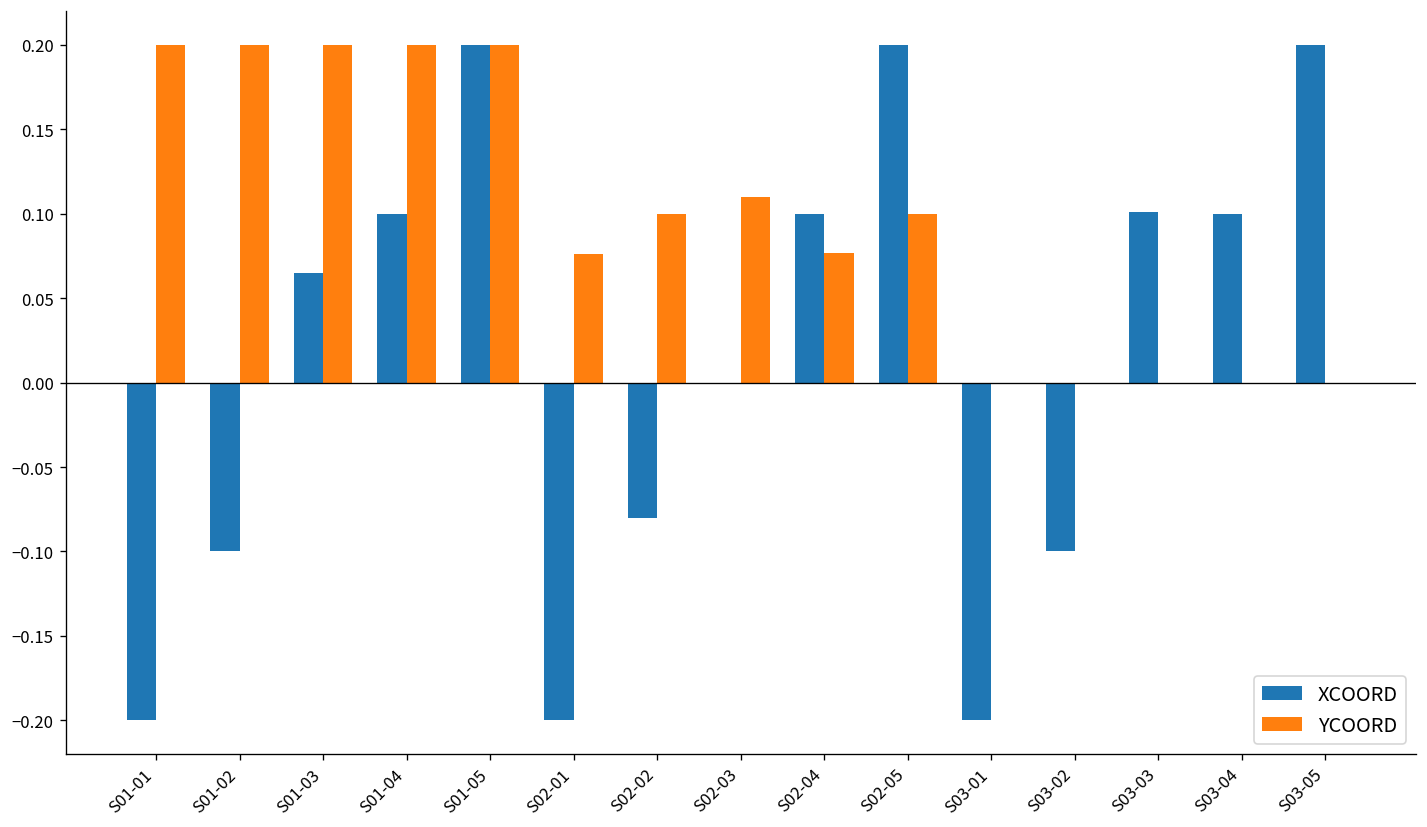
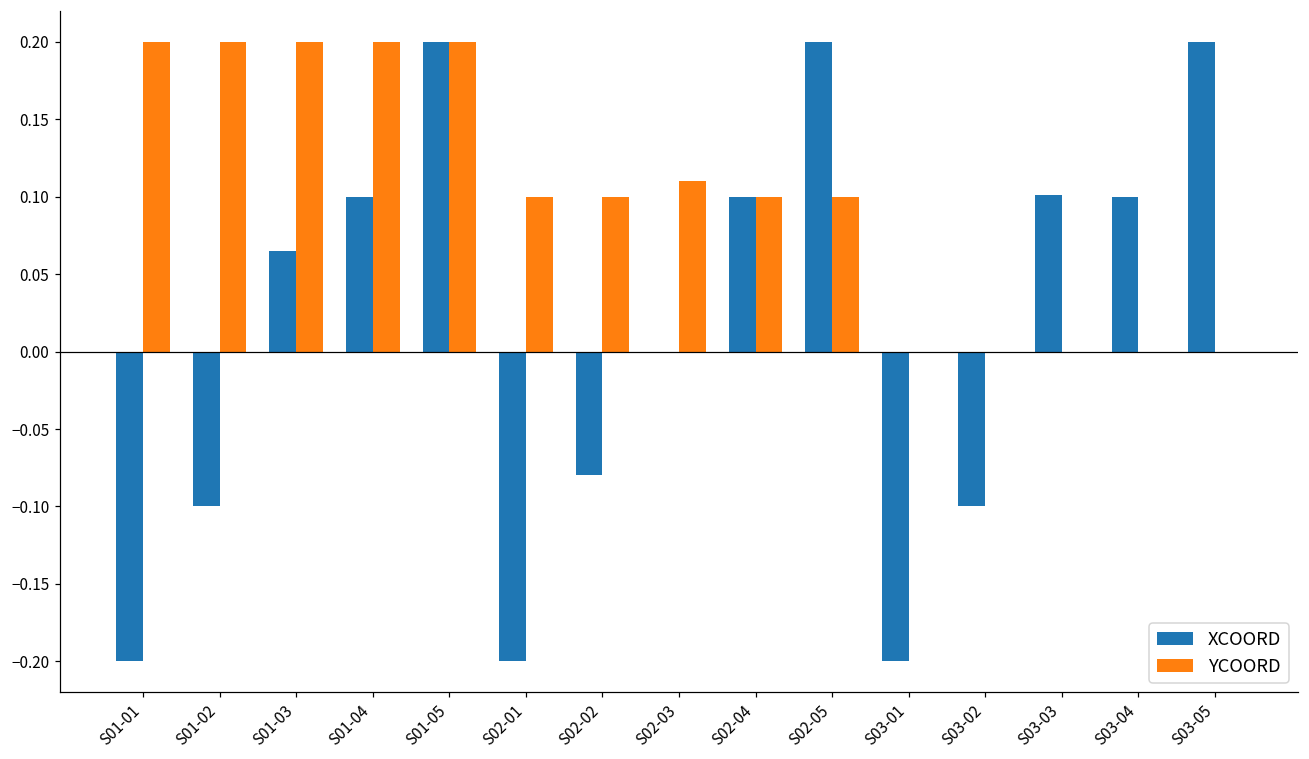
  {
    "XCOORD": {
      "S01-01": -0.200,
      "S01-02": -0.100,
      "S01-03": 0.065,
      "S01-04": 0.100,
      "S01-05": 0.200,
      "S02-01": -0.200,
      "S02-02": -0.080,
      "S02-03": 0.000,
      "S02-04": 0.100,
      "S02-05": 0.200,
      "S03-01": -0.200,
      "S03-02": -0.100,
      "S03-03": 0.101,
      "S03-04": 0.100,
      "S03-05": 0.200
    },
    "YCOORD": {
      "S01-01": 0.200,
      "S01-02": 0.200,
      "S01-03": 0.200,
      "S01-04": 0.200,
      "S01-05": 0.200,
-     "S02-01": 0.076,
+     "S02-01": 0.100,
      "S02-02": 0.100,
      "S02-03": 0.110,
-     "S02-04": 0.077,
+     "S02-04": 0.100,
      "S02-05": 0.100,
      "S03-01": 0.000,
      "S03-02": 0.000,
      "S03-03": 0.000,
      "S03-04": 0.000,
      "S03-05": 0.000
    }
  }
